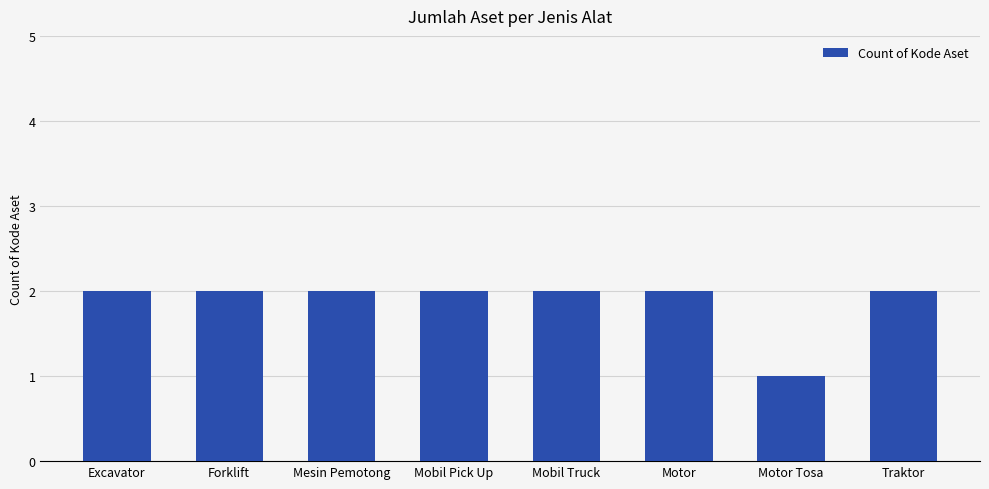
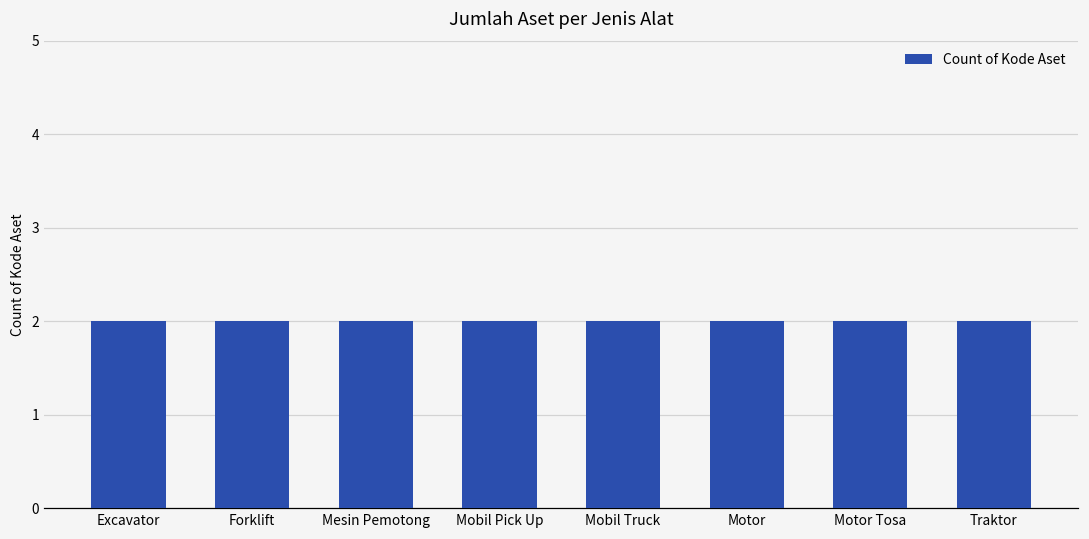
  {
    "Excavator": 2,
    "Forklift": 2,
    "Mesin Pemotong": 2,
    "Mobil Pick Up": 2,
    "Mobil Truck": 2,
    "Motor": 2,
-   "Motor Tosa": 1,
+   "Motor Tosa": 2,
    "Traktor": 2
  }
